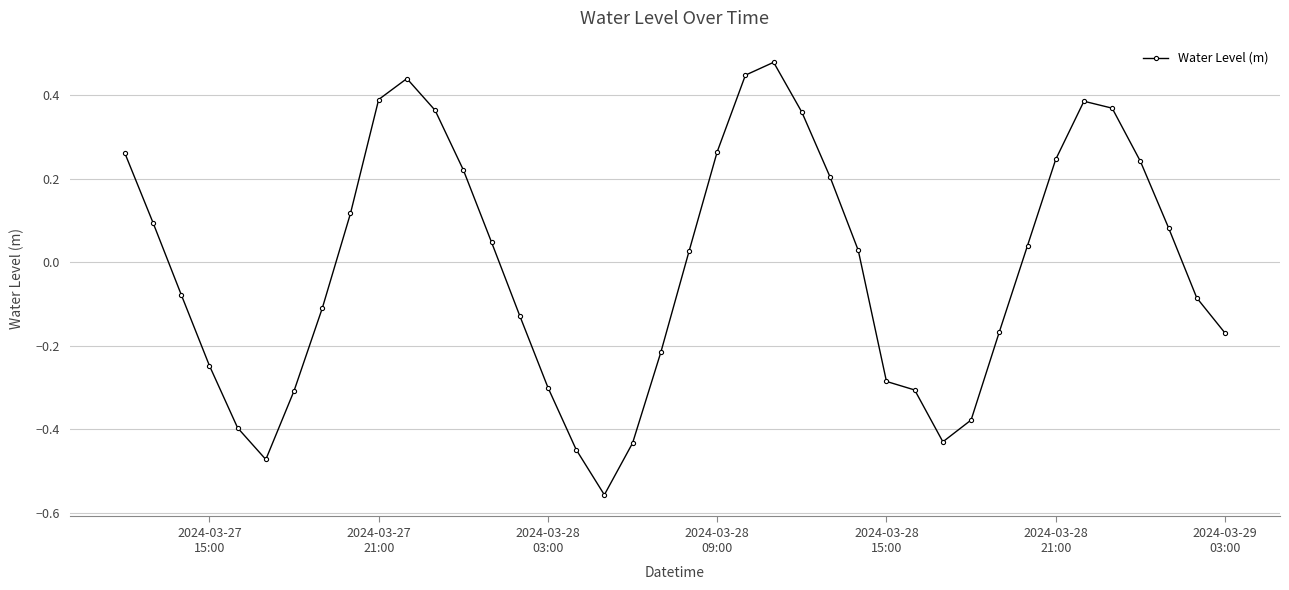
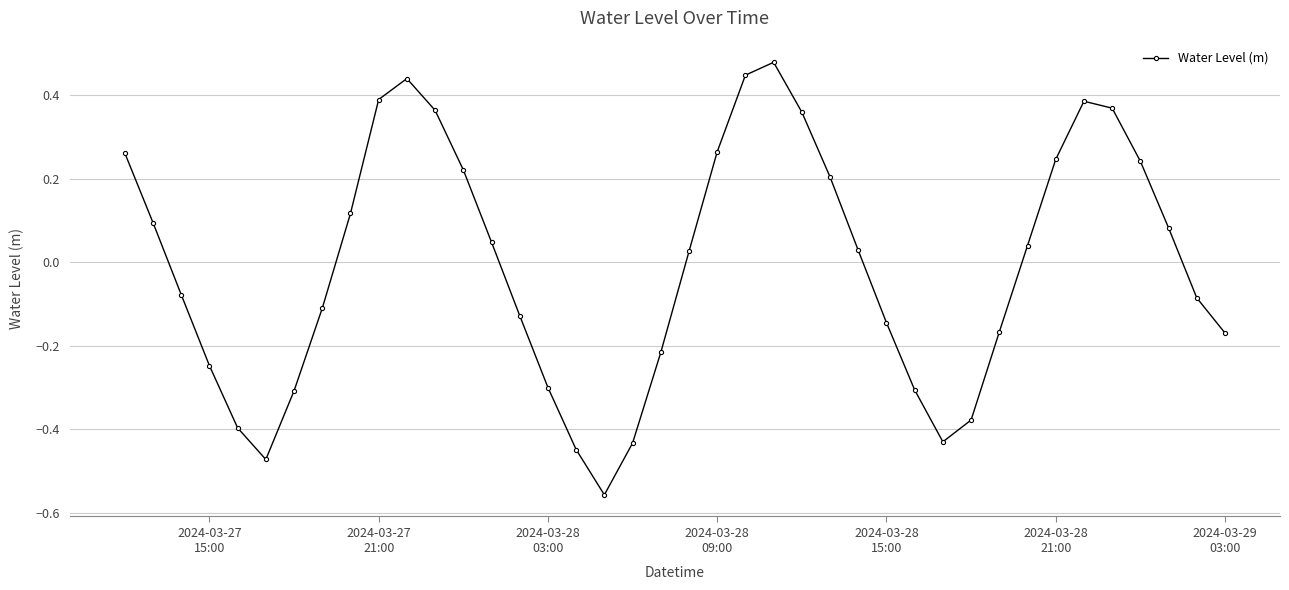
  {
    "2024-03-27 15:00": -0.25,
    "2024-03-27 21:00": 0.39,
    "2024-03-28 03:00": -0.30,
    "2024-03-28 09:00": 0.26,
-   "2024-03-28 15:00": -0.29,
+   "2024-03-28 15:00": -0.14,
    "2024-03-28 21:00": 0.25,
    "2024-03-29 03:00": -0.17
  }
